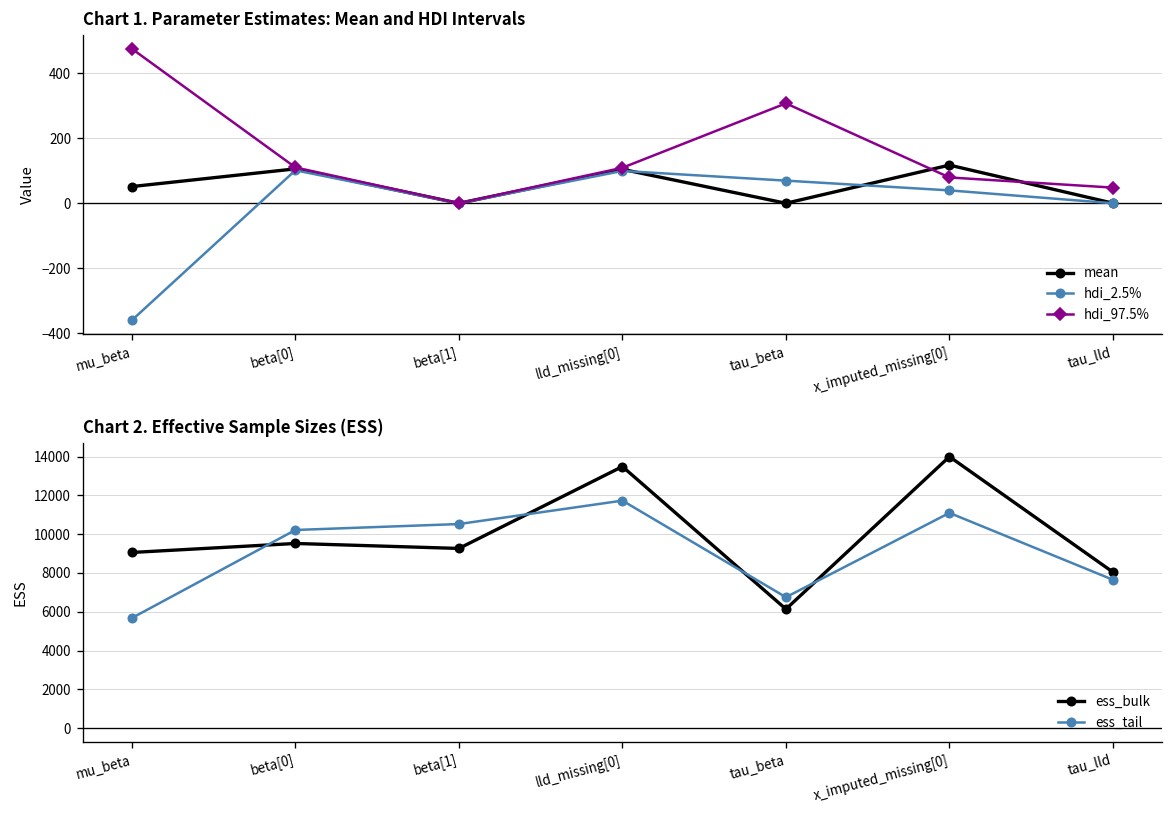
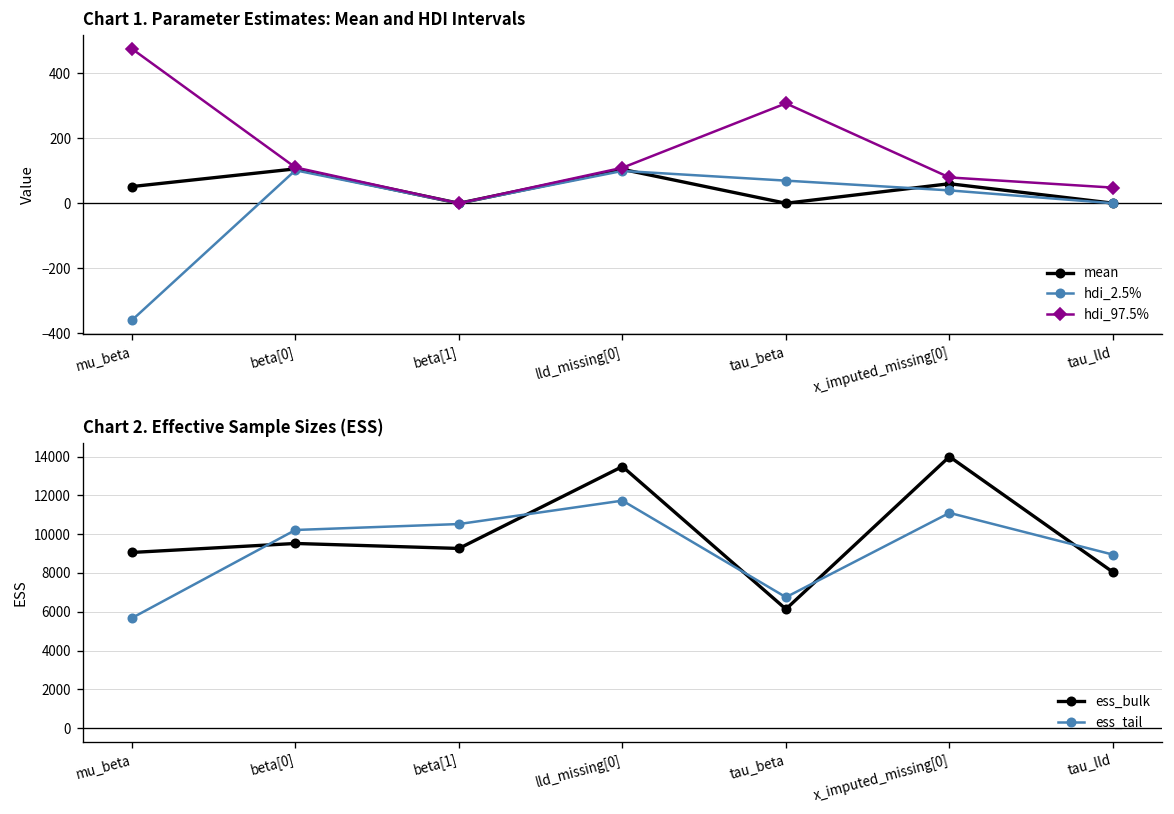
  {
    "Chart 1. Parameter Estimates: Mean and HDI Intervals": {
      "mean": {
        "mu_beta": 50,
        "tau_beta": 0,
-       "x_imputed_missing[0]": 120
+       "x_imputed_missing[0]": 60
      },
      "hdi_2.5%": {
        "mu_beta": -360,
        "tau_beta": 70,
        "x_imputed_missing[0]": 40
      },
      "hdi_97.5%": {
        "mu_beta": 480,
        "tau_beta": 310,
        "x_imputed_missing[0]": 80,
        "tau_lld": 50
      }
    },
    "Chart 2. Effective Sample Sizes (ESS)": {
      "ess_bulk": {
        "mu_beta": 9100,
        "beta[0]": 9500,
        "beta[1]": 9300,
        "lld_missing[0]": 13500,
        "tau_beta": 6100,
        "x_imputed_missing[0]": 14000,
        "tau_lld": 8000
      },
      "ess_tail": {
        "mu_beta": 5700,
        "beta[0]": 10200,
        "beta[1]": 10500,
        "lld_missing[0]": 11700,
        "tau_beta": 6700,
        "x_imputed_missing[0]": 11100,
-       "tau_lld": 7600
+       "tau_lld": 8900
      }
    }
  }
